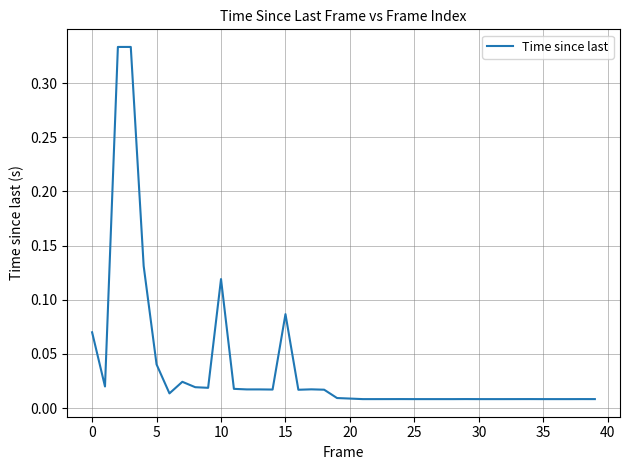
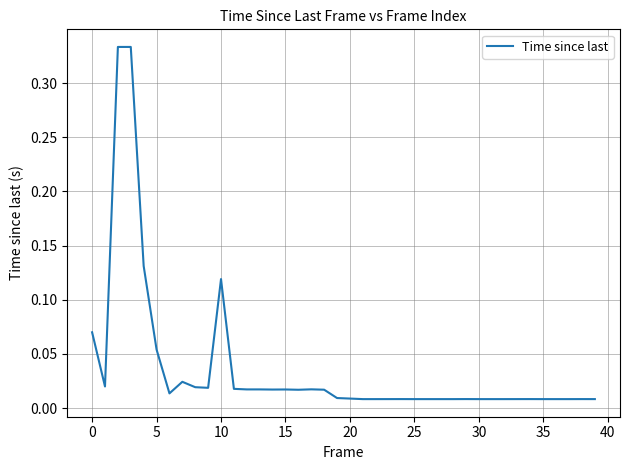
  {
    "0": 0.070,
-   "5": 0.040,
+   "5": 0.054,
    "10": 0.119,
-   "15": 0.087,
+   "15": 0.017,
    "20": 0.009,
    "25": 0.008,
    "30": 0.008,
    "35": 0.008
  }
